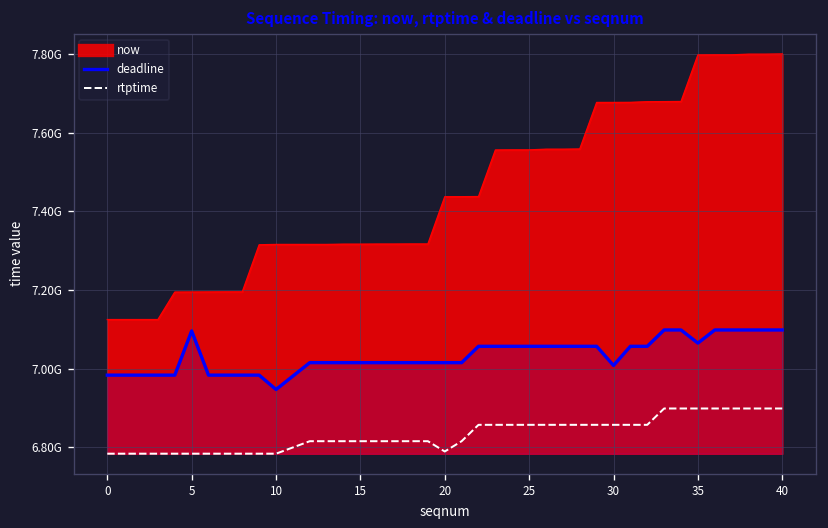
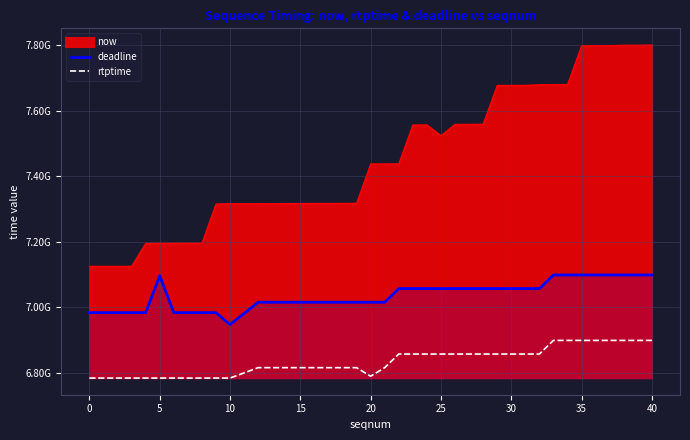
  {
    "now": {
      "0": 7120000000,
      "5": 7190000000,
      "10": 7320000000,
      "15": 7320000000,
      "20": 7440000000,
-     "25": 7560000000,
+     "25": 7520000000,
      "30": 7680000000,
      "35": 7800000000,
      "40": 7800000000
    },
    "deadline": {
      "0": 6980000000,
      "5": 7100000000,
      "10": 6950000000,
      "15": 7010000000,
      "20": 7010000000,
      "25": 7060000000,
-     "30": 7010000000,
-     "35": 7060000000,
+     "30": 7060000000,
+     "35": 7100000000,
      "40": 7100000000
    },
    "rtptime": {
      "0": 6780000000,
      "5": 6780000000,
      "10": 6780000000,
      "15": 6810000000,
      "20": 6790000000,
      "25": 6860000000,
      "30": 6860000000,
      "35": 6900000000,
      "40": 6900000000
    }
  }
